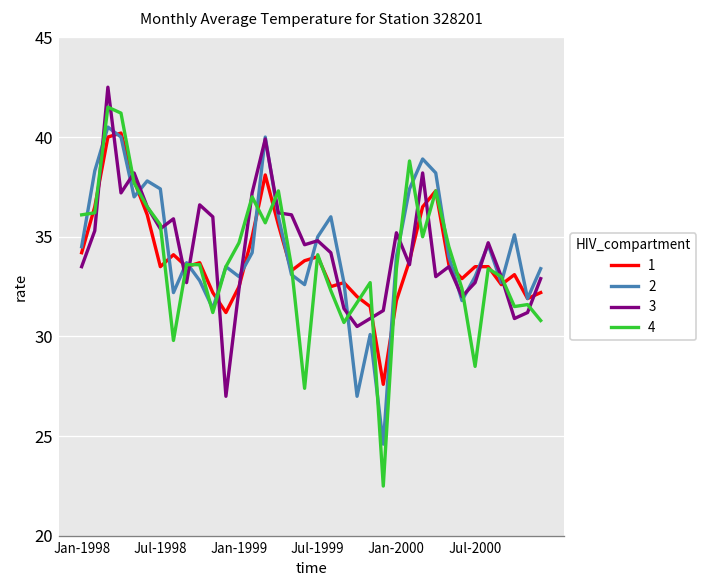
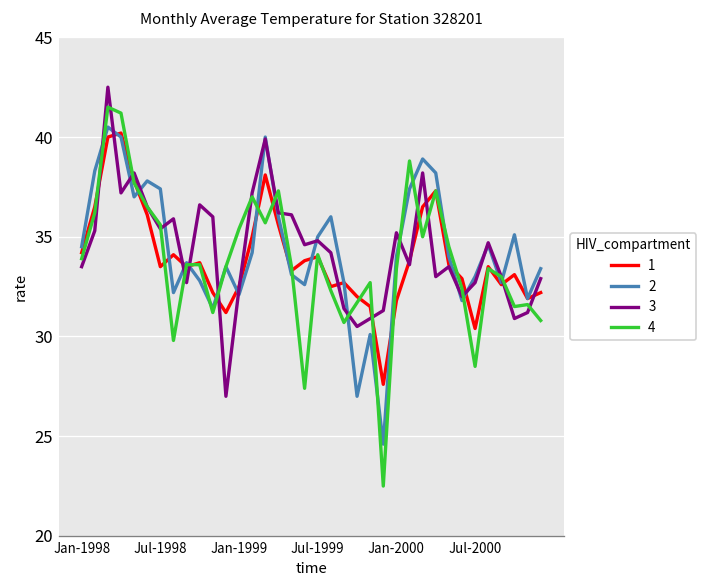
  {
    "1": {
      "Jan-1998": 34.2,
      "Jul-1998": 33.5,
      "Jan-2000": 31.8,
-     "Jul-2000": 33.5
+     "Jul-2000": 30.4
    },
    "2": {
      "Jan-1998": 34.5,
      "Jul-1998": 37.4,
-     "Jan-1999": 33.0,
+     "Jan-1999": 32.1,
      "Jul-1999": 35.0,
      "Jan-2000": 34.0,
      "Jul-2000": 33.0
    },
    "3": {
      "Jan-1998": 33.5,
      "Jul-1998": 35.4,
      "Jul-1999": 34.8,
      "Jan-2000": 35.2,
      "Jul-2000": 32.7
    },
    "4": {
-     "Jan-1998": 36.1,
+     "Jan-1998": 33.9,
      "Jul-1998": 35.6,
-     "Jan-1999": 34.7,
+     "Jan-1999": 35.4,
      "Jan-2000": 33.4,
      "Jul-2000": 28.5
    }
  }
